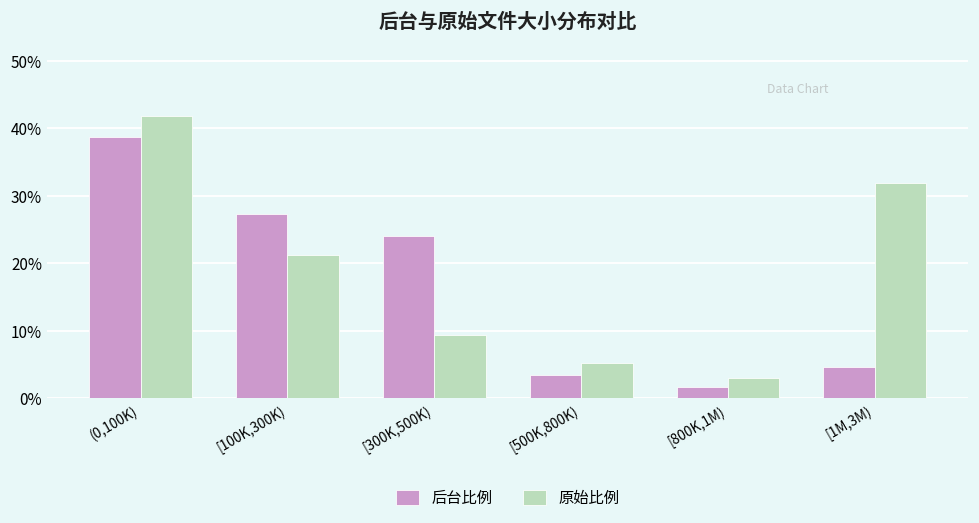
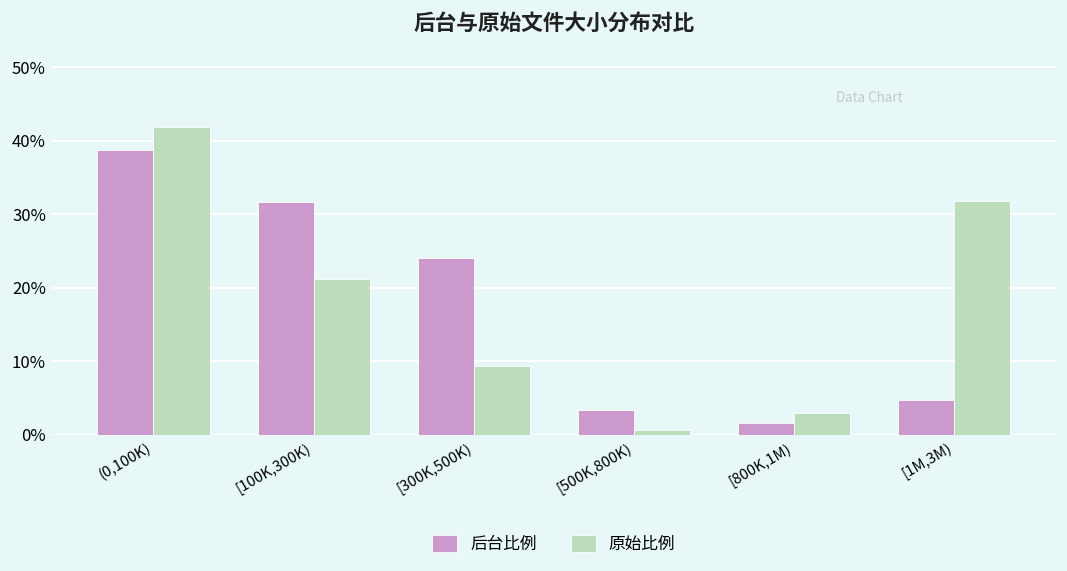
  {
    "后台比例": {
      "(0,100K)": "39%",
-     "[100K,300K)": "27%",
+     "[100K,300K)": "32%",
      "[300K,500K)": "24%",
      "[500K,800K)": "3%",
      "[800K,1M)": "2%",
      "[1M,3M)": "5%"
    },
    "原始比例": {
      "(0,100K)": "42%",
      "[100K,300K)": "21%",
      "[300K,500K)": "9%",
-     "[500K,800K)": "5%",
+     "[500K,800K)": "1%",
      "[800K,1M)": "3%",
      "[1M,3M)": "32%"
    }
  }
